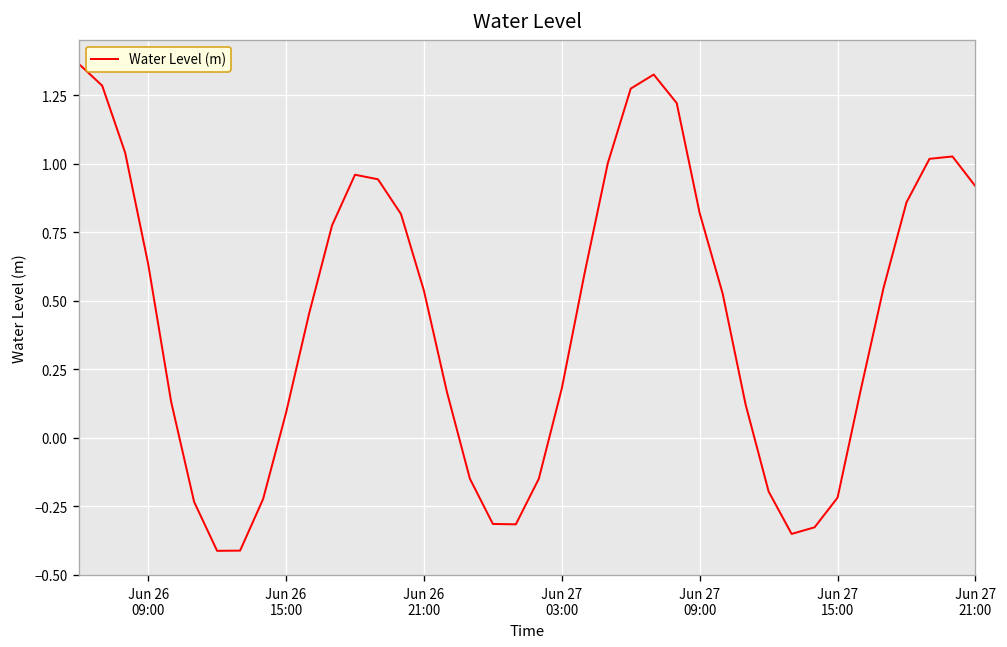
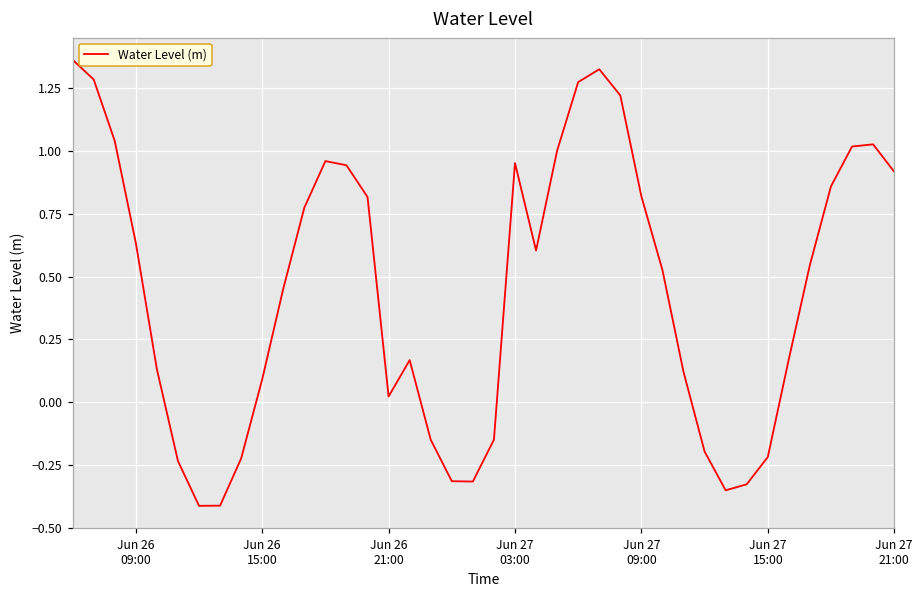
  {
    "Jun 26 09:00": 0.63,
    "Jun 26 15:00": 0.09,
-   "Jun 26 21:00": 0.54,
-   "Jun 27 03:00": 0.18,
+   "Jun 26 21:00": 0.02,
+   "Jun 27 03:00": 0.95,
    "Jun 27 09:00": 0.82,
    "Jun 27 15:00": -0.22,
    "Jun 27 21:00": 0.92
  }
